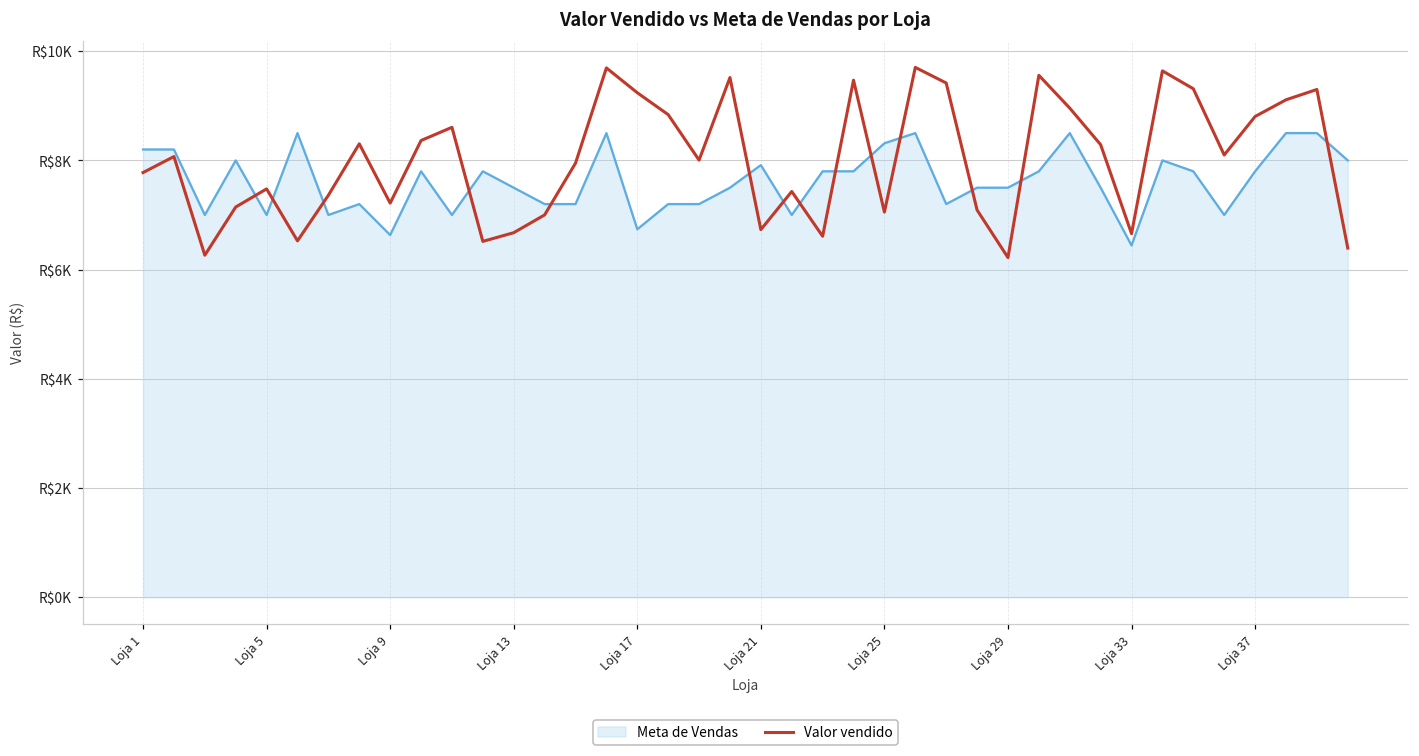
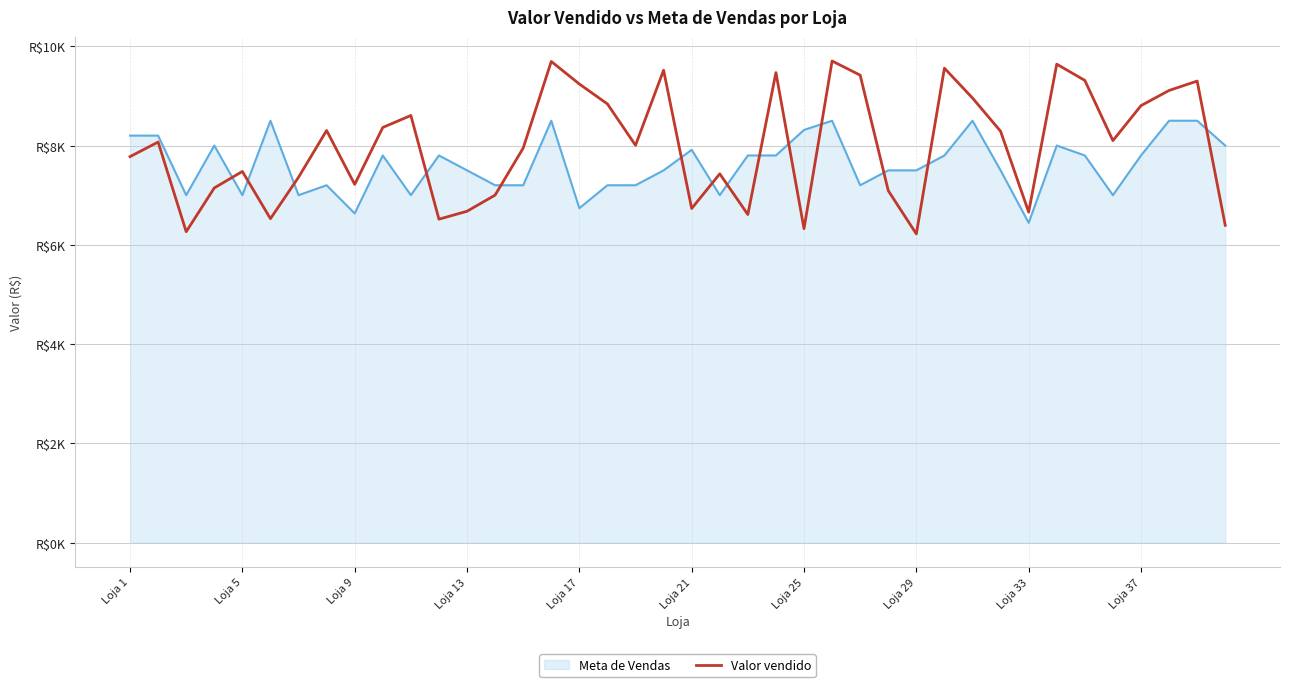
  {
    "Meta de Vendas": {
      "Loja 1": "R$8200",
      "Loja 5": "R$7000",
      "Loja 9": "R$6600",
      "Loja 13": "R$7500",
      "Loja 17": "R$6700",
      "Loja 21": "R$7900",
      "Loja 25": "R$8300",
      "Loja 29": "R$7500",
      "Loja 33": "R$6400",
      "Loja 37": "R$7800"
    },
    "Valor vendido": {
      "Loja 1": "R$7800",
      "Loja 5": "R$7500",
      "Loja 9": "R$7200",
      "Loja 13": "R$6700",
      "Loja 17": "R$9200",
      "Loja 21": "R$6700",
-     "Loja 25": "R$7100",
+     "Loja 25": "R$6300",
      "Loja 29": "R$6200",
      "Loja 33": "R$6700",
      "Loja 37": "R$8800"
    }
  }
